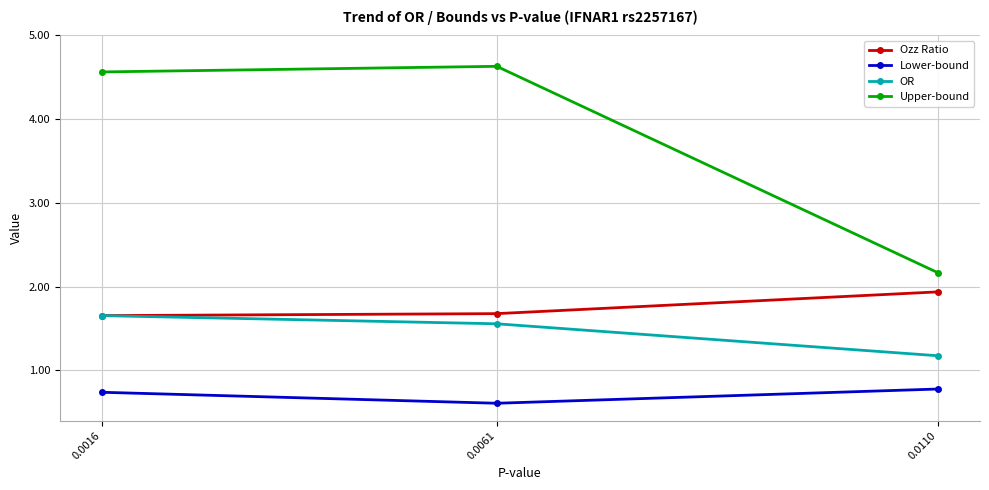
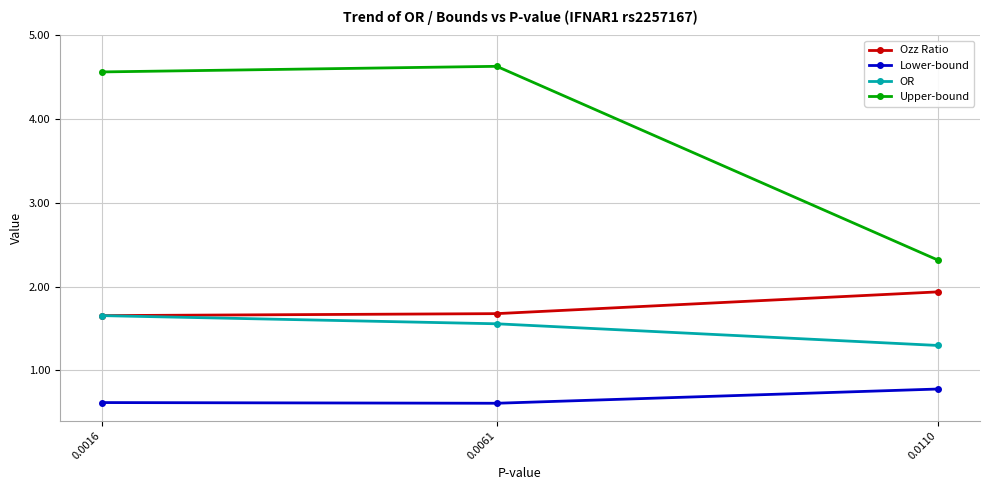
  {
    "Ozz Ratio": {
      "0.0061": 1.7,
      "0.0110": 1.9
    },
    "Lower-bound": {
-     "0.0016": 0.7,
+     "0.0016": 0.6,
      "0.0061": 0.6,
      "0.0110": 0.8
    },
    "OR": {
      "0.0061": 1.6,
-     "0.0110": 1.2
+     "0.0110": 1.3
    },
    "Upper-bound": {
      "0.0016": 4.6,
      "0.0061": 4.6,
-     "0.0110": 2.2
+     "0.0110": 2.3
    }
  }
